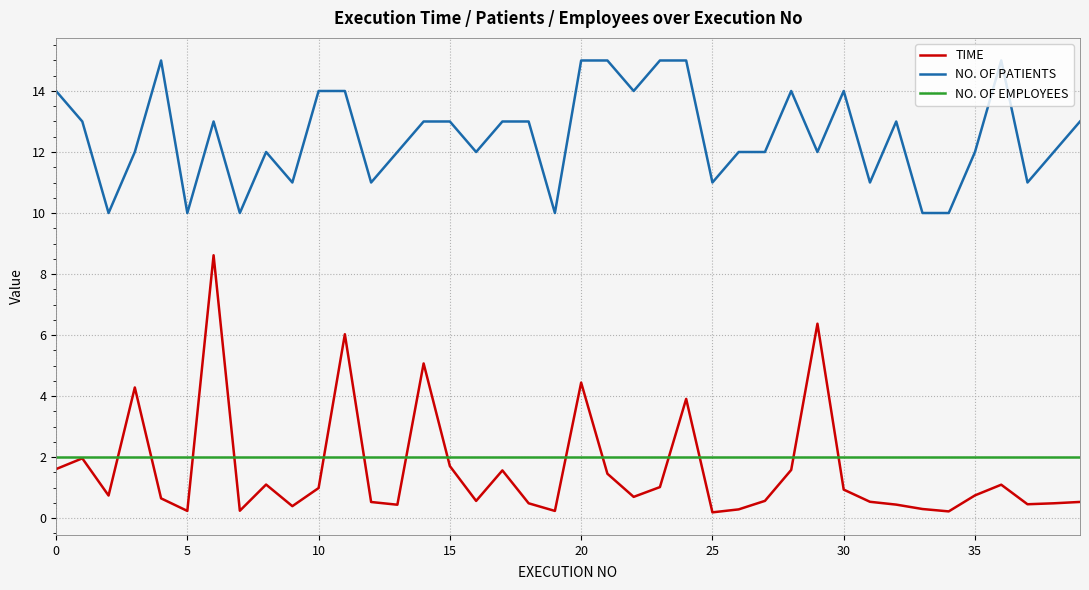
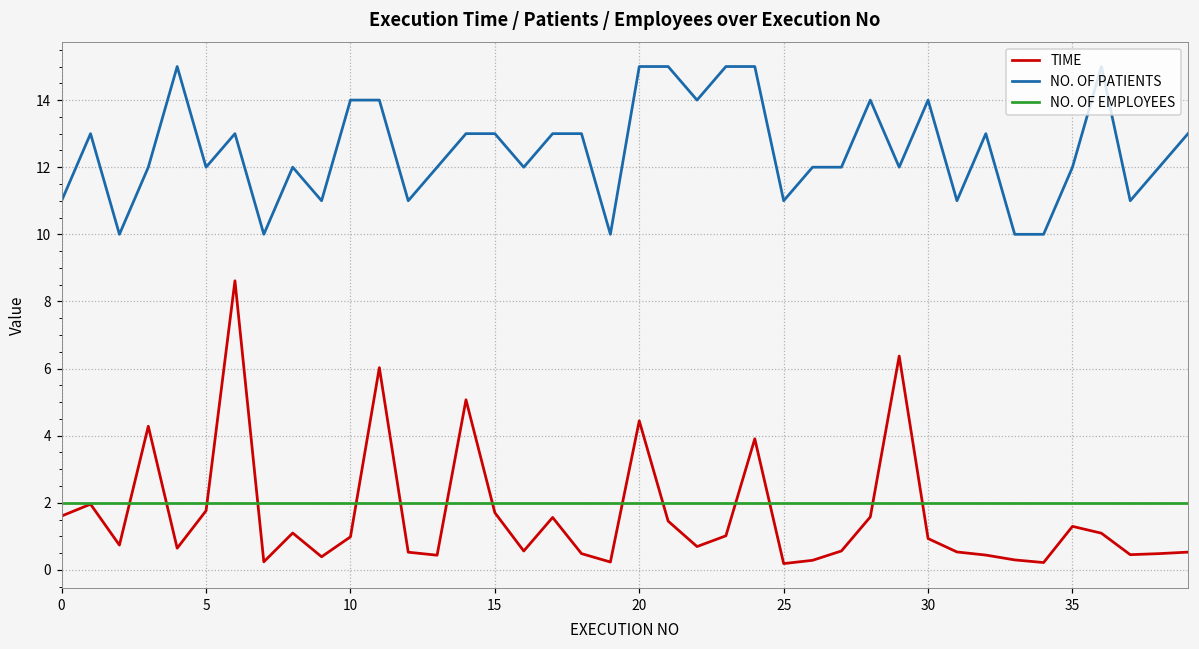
  {
    "TIME": {
      "0": 1.6,
-     "5": 0.2,
+     "5": 1.8,
      "10": 1.0,
      "15": 1.7,
      "20": 4.4,
      "25": 0.2,
      "30": 0.9,
-     "35": 0.7
+     "35": 1.3
    },
    "NO. OF PATIENTS": {
-     "0": 14,
-     "5": 10,
+     "0": 11,
+     "5": 12,
      "10": 14,
      "15": 13,
      "20": 15,
      "25": 11,
      "30": 14,
      "35": 12
    },
    "NO. OF EMPLOYEES": {
      "0": 2.0,
      "5": 2.0,
      "10": 2.0,
      "15": 2.0,
      "20": 2.0,
      "25": 2.0,
      "30": 2.0,
      "35": 2.0
    }
  }
